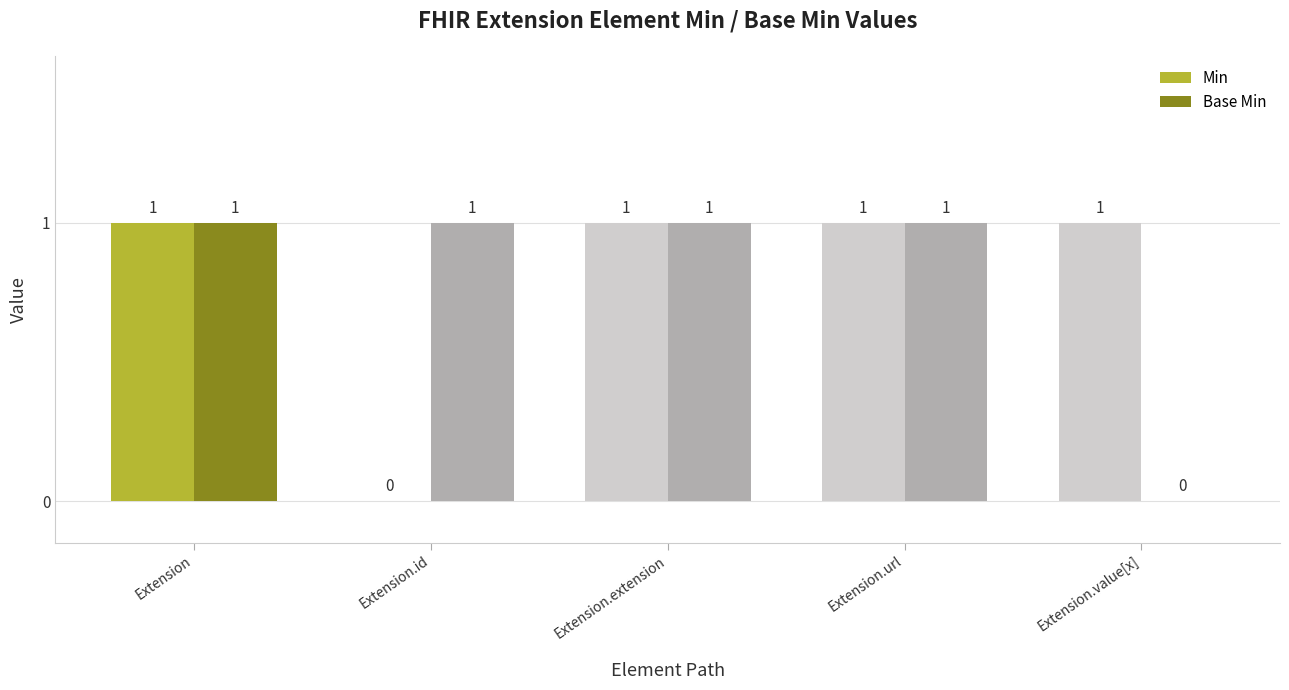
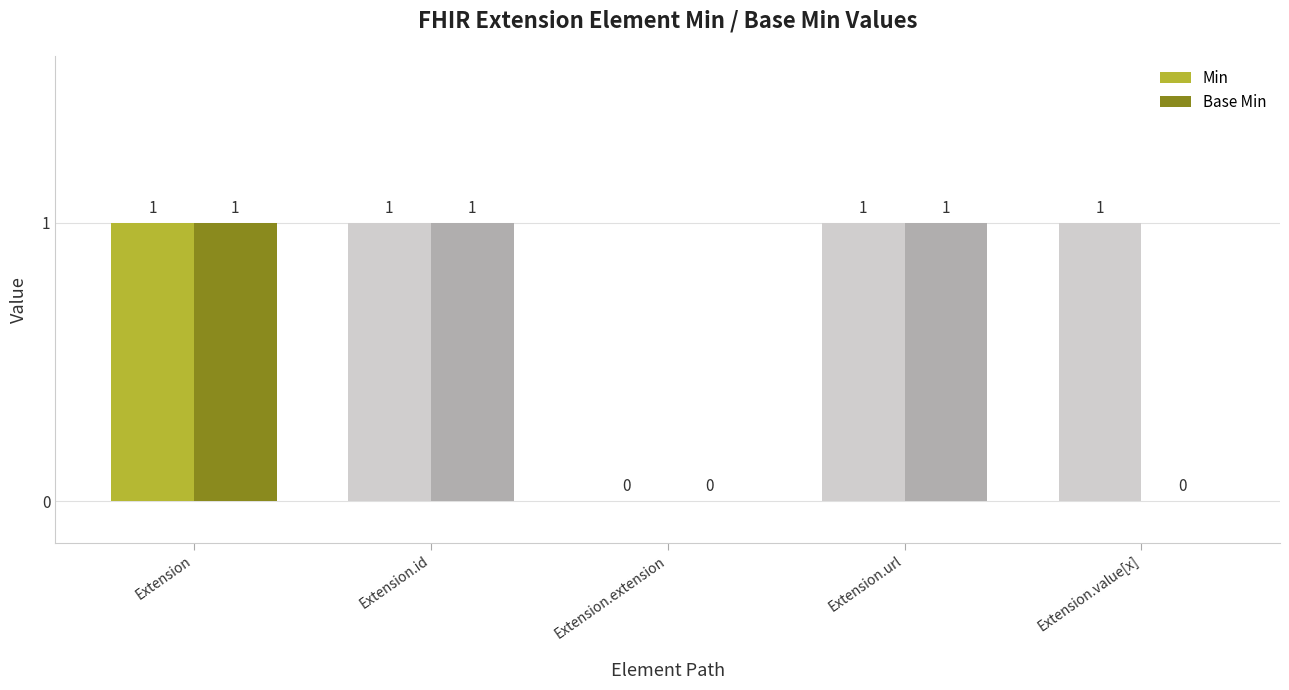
  {
    "Min": {
      "Extension": 1,
-     "Extension.id": 0,
-     "Extension.extension": 1,
+     "Extension.id": 1,
+     "Extension.extension": 0,
      "Extension.url": 1,
      "Extension.value[x]": 1
    },
    "Base Min": {
      "Extension": 1,
      "Extension.id": 1,
-     "Extension.extension": 1,
+     "Extension.extension": 0,
      "Extension.url": 1,
      "Extension.value[x]": 0
    }
  }
